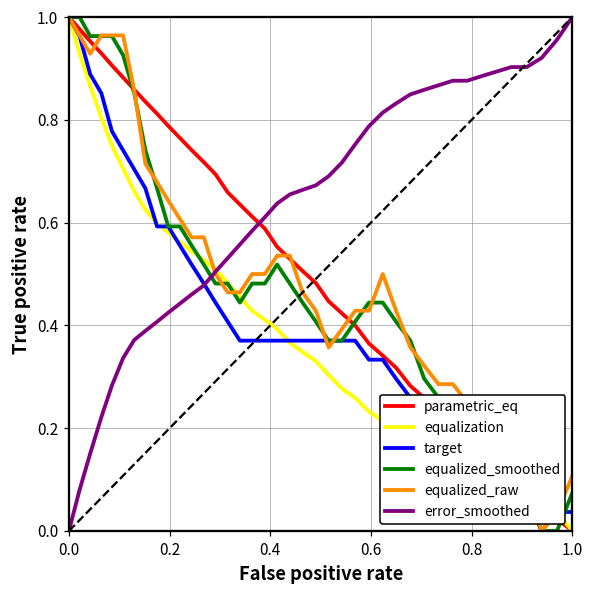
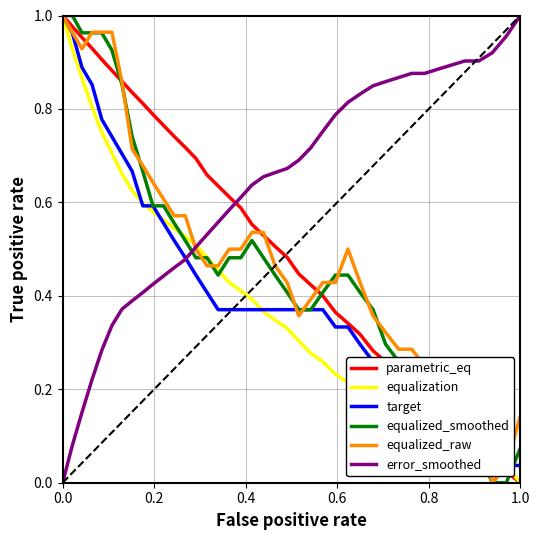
  {
    "target": {
      "1.0": 0.04
    },
    "equalized_smoothed": {
      "1.0": 0.07
    },
    "equalized_raw": {
-     "1.0": 0.11
+     "1.0": 0.14
    }
  }
